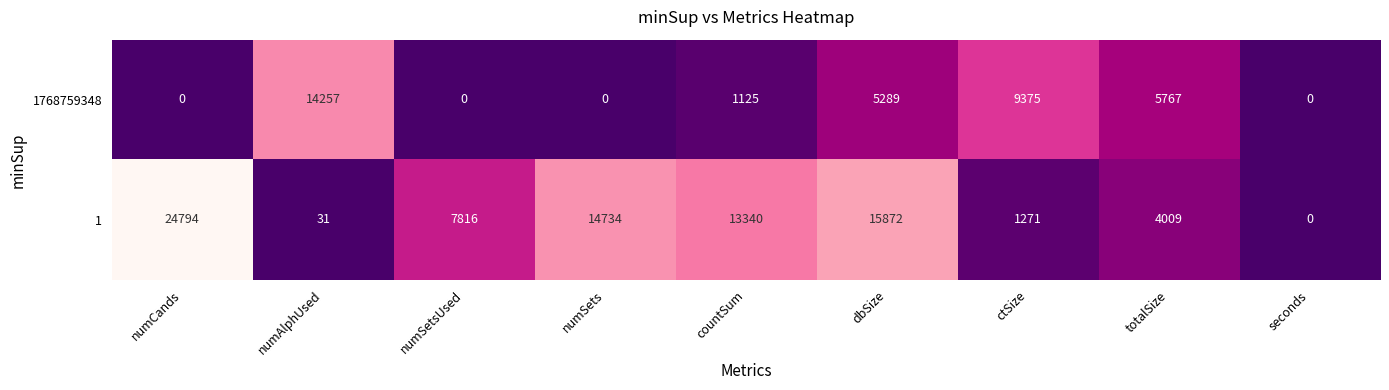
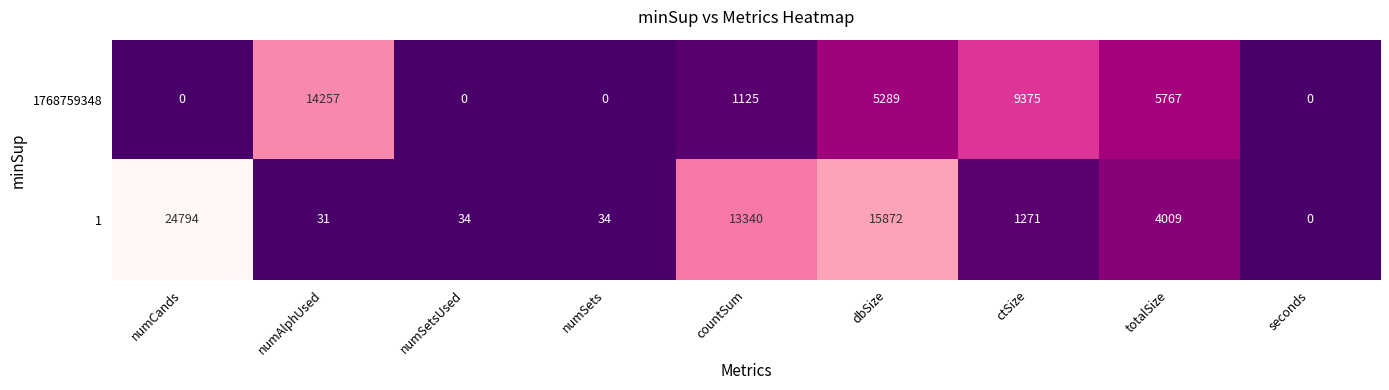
  {
    "1768759348": {
      "numCands": 0,
      "numAlphUsed": 14257,
      "numSetsUsed": 0,
      "numSets": 0,
      "countSum": 1125,
      "dbSize": 5289,
      "ctSize": 9375,
      "totalSize": 5767,
      "seconds": 0
    },
    "1": {
      "numCands": 24794,
      "numAlphUsed": 31,
-     "numSetsUsed": 7816,
-     "numSets": 14734,
+     "numSetsUsed": 34,
+     "numSets": 34,
      "countSum": 13340,
      "dbSize": 15872,
      "ctSize": 1271,
      "totalSize": 4009,
      "seconds": 0
    }
  }
